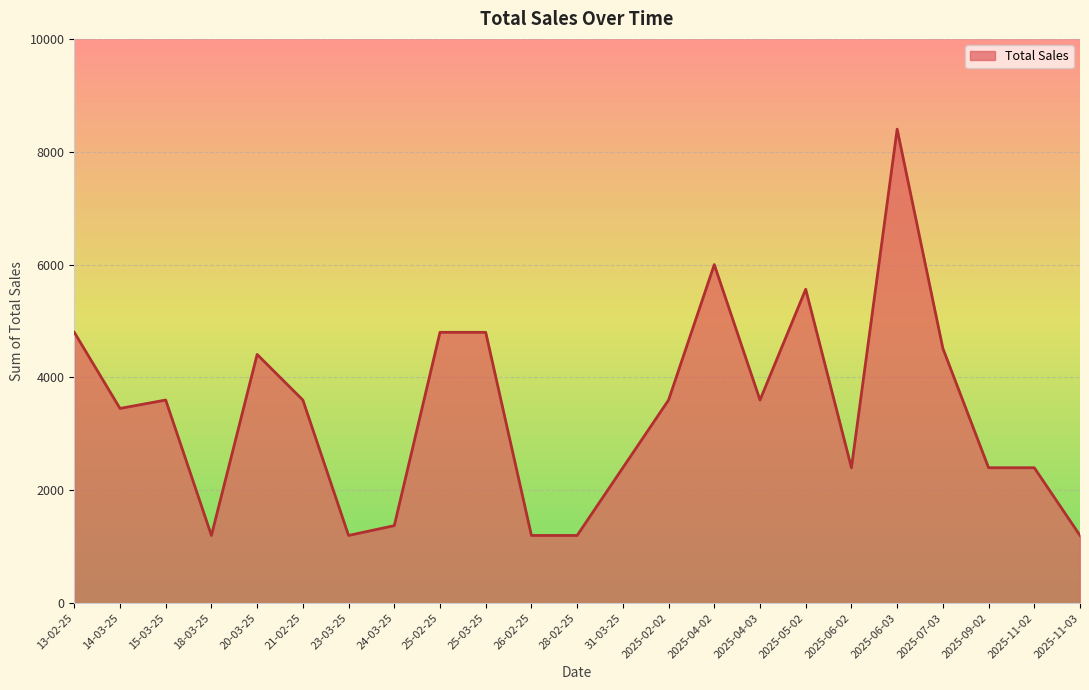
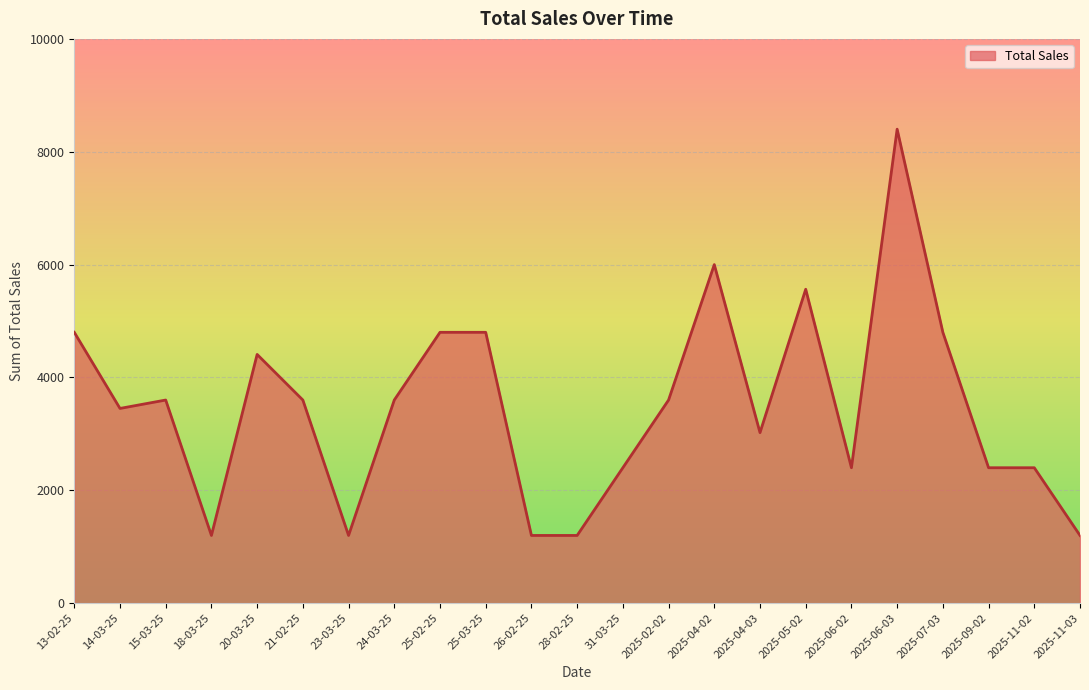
  {
    "13-02-25": 4800,
    "14-03-25": 3500,
    "15-03-25": 3600,
    "18-03-25": 1200,
    "20-03-25": 4400,
    "21-02-25": 3600,
    "23-03-25": 1200,
-   "24-03-25": 1400,
+   "24-03-25": 3600,
    "25-02-25": 4800,
    "25-03-25": 4800,
    "26-02-25": 1200,
    "28-02-25": 1200,
    "31-03-25": 2400,
    "2025-02-02": 3600,
    "2025-04-02": 6000,
-   "2025-04-03": 3600,
+   "2025-04-03": 3000,
    "2025-05-02": 5600,
    "2025-06-02": 2400,
    "2025-06-03": 8400,
-   "2025-07-03": 4500,
+   "2025-07-03": 4800,
    "2025-09-02": 2400,
    "2025-11-02": 2400,
    "2025-11-03": 1200
  }
